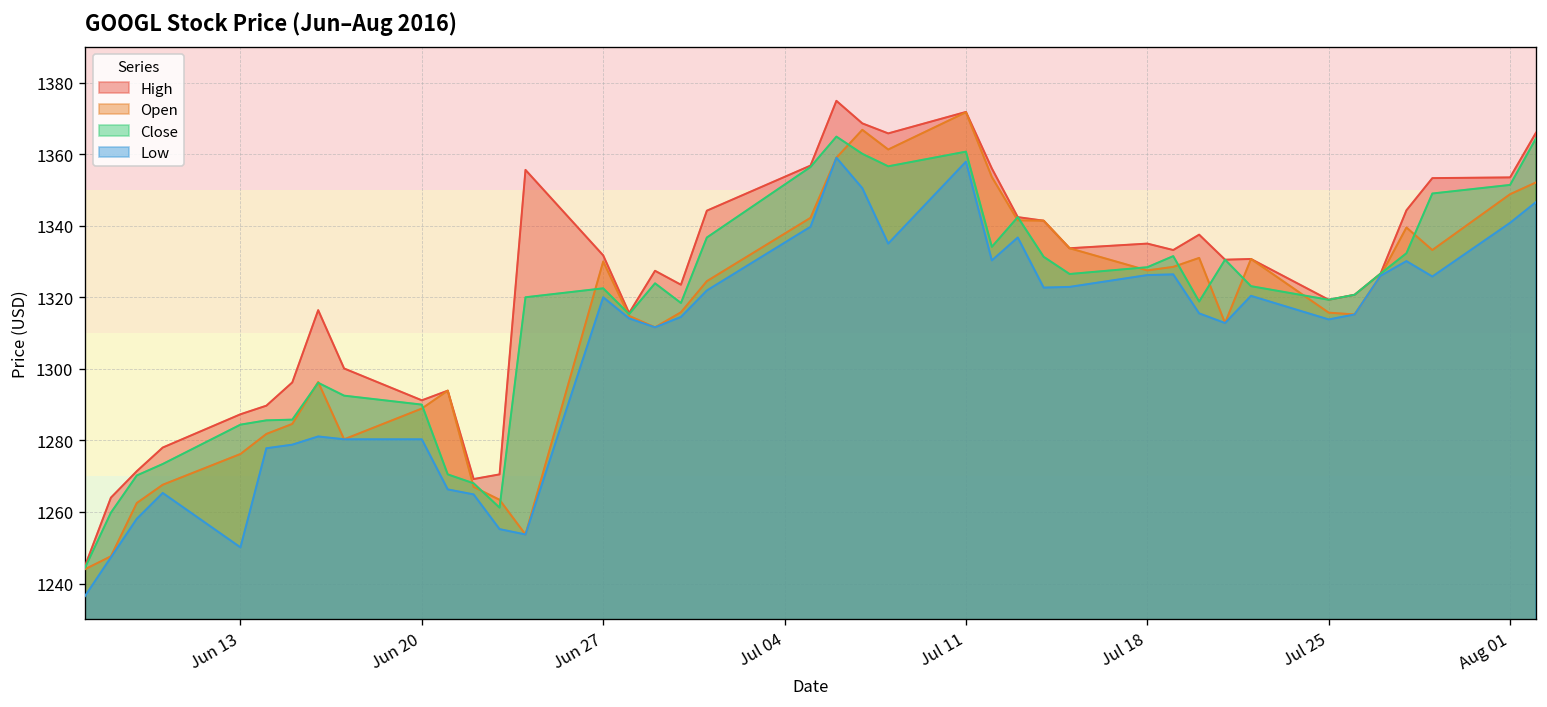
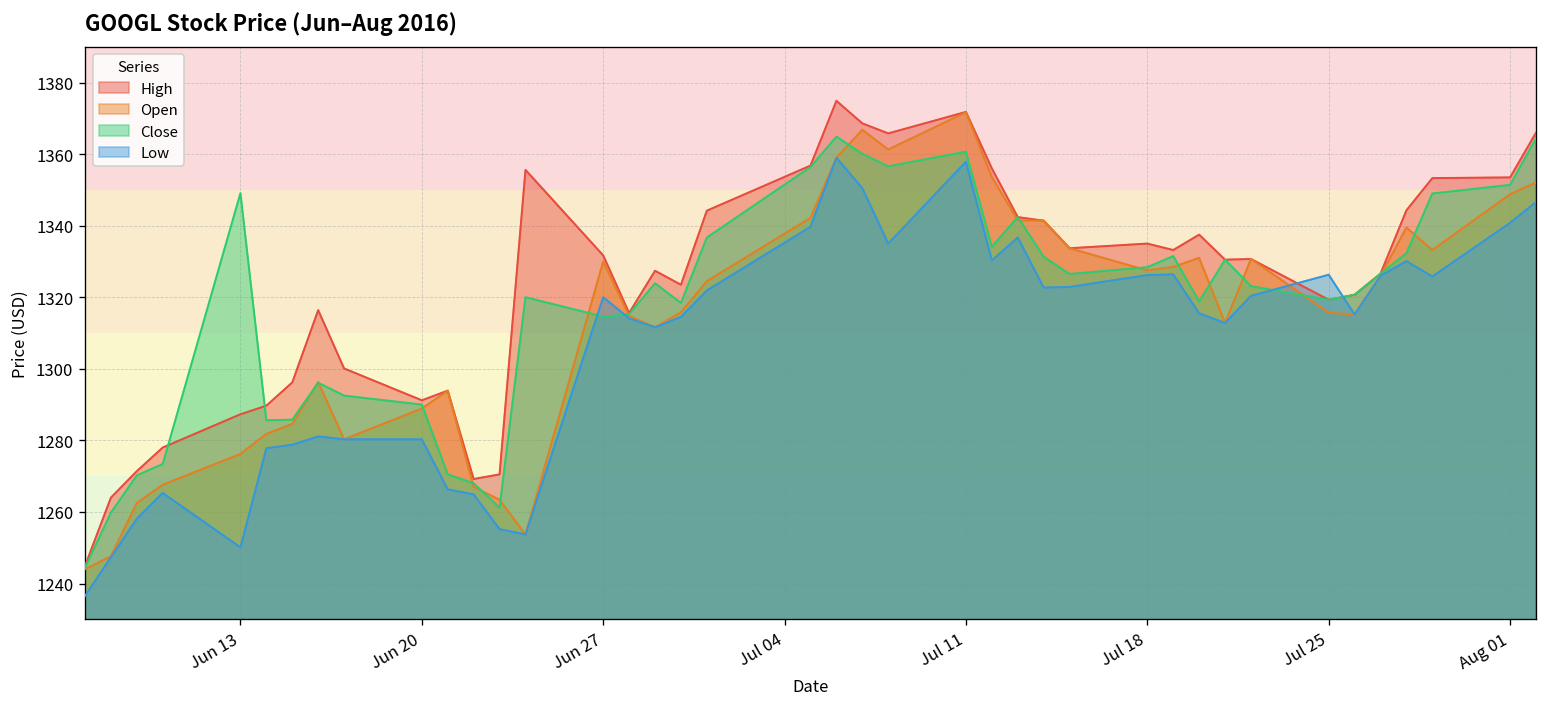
  {
    "Close": {
-     "Jun 13": 1284,
+     "Jun 13": 1349,
      "Jun 20": 1290,
-     "Jun 27": 1323,
+     "Jun 27": 1315,
      "Jul 11": 1361,
      "Jul 18": 1328,
      "Aug 01": 1351
    },
    "Low": {
      "Jun 13": 1250,
      "Jun 20": 1280,
      "Jun 27": 1320,
      "Jul 11": 1358,
      "Jul 18": 1326,
-     "Jul 25": 1314,
+     "Jul 25": 1326,
      "Aug 01": 1341
    }
  }
